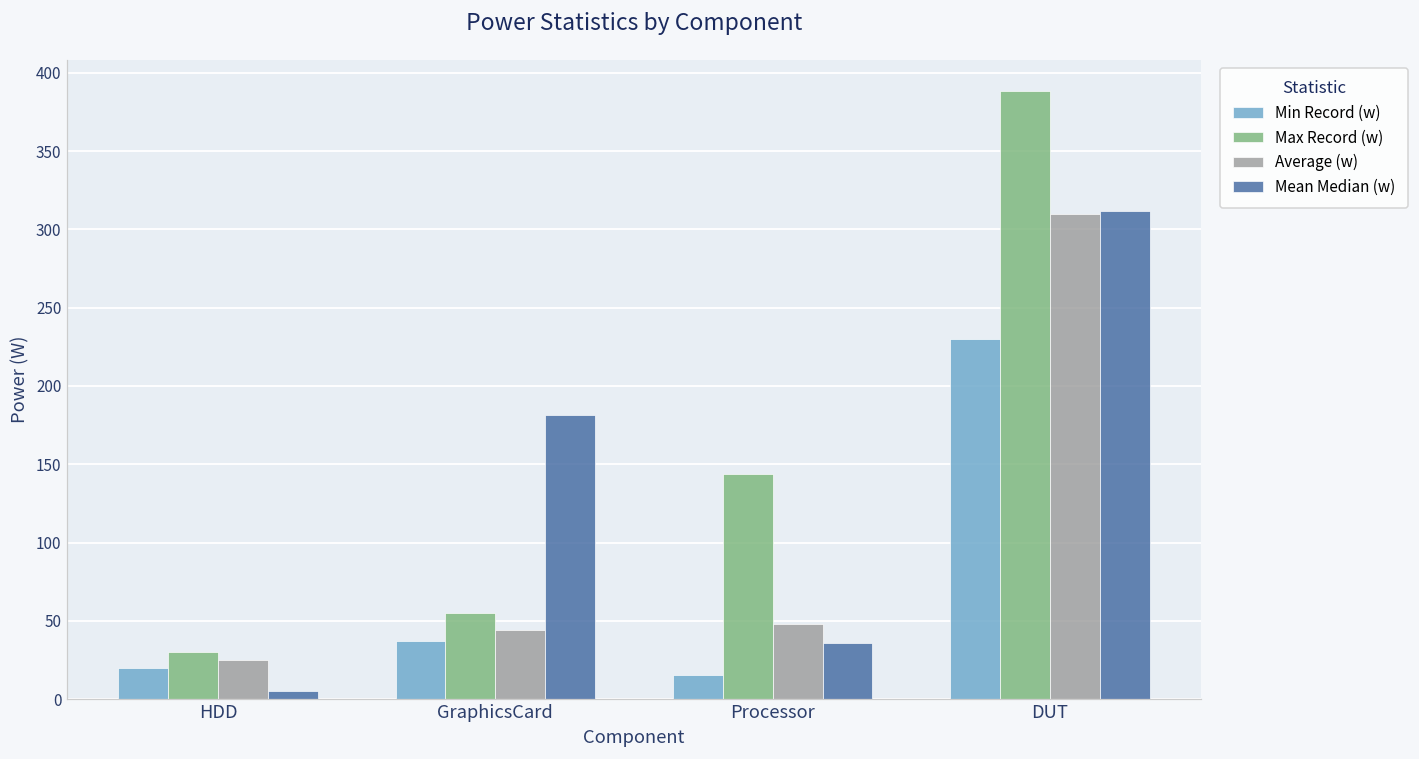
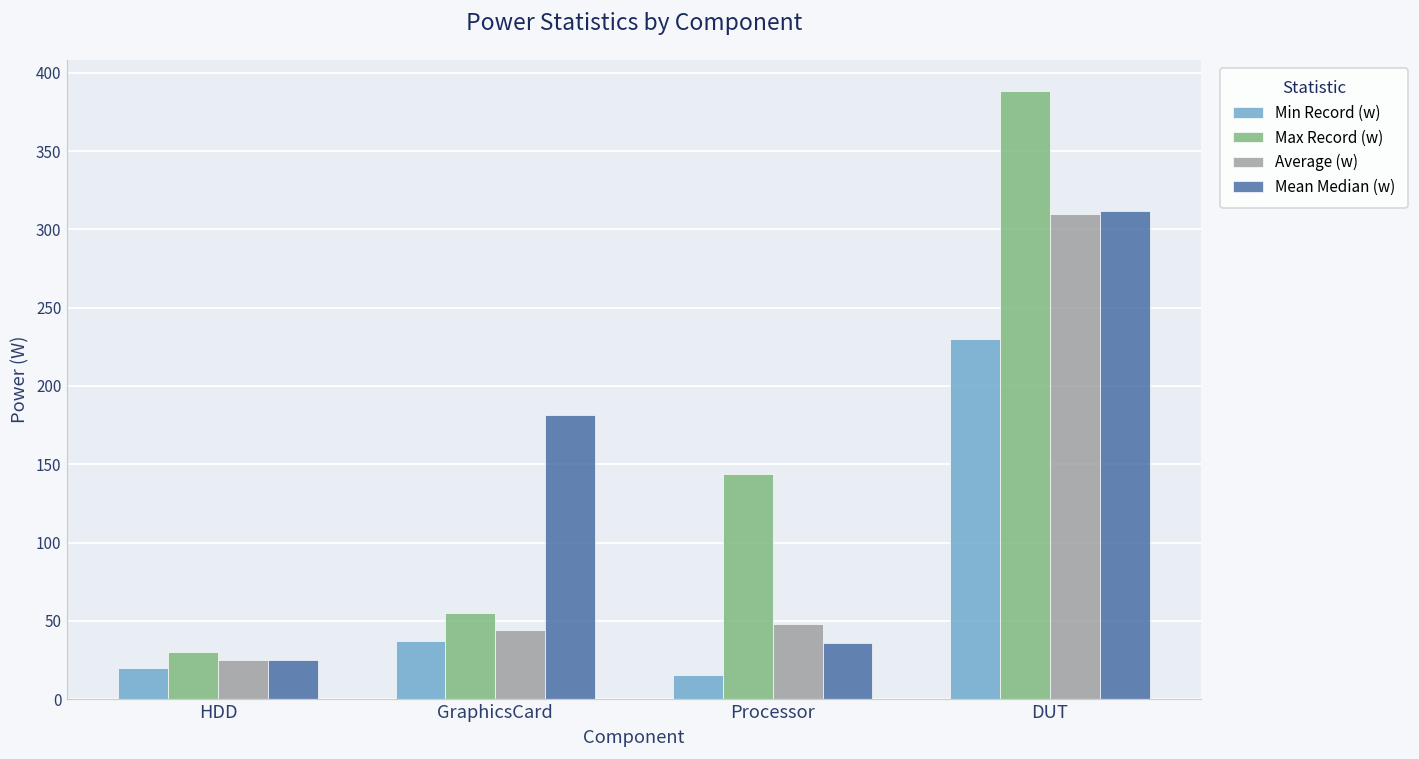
  {
    "Min Record (w)": {
      "HDD": 20,
      "GraphicsCard": 37,
      "Processor": 15,
      "DUT": 230
    },
    "Mean Median (w)": {
-     "HDD": 5,
+     "HDD": 25,
      "GraphicsCard": 181,
      "Processor": 36,
      "DUT": 312
    }
  }
